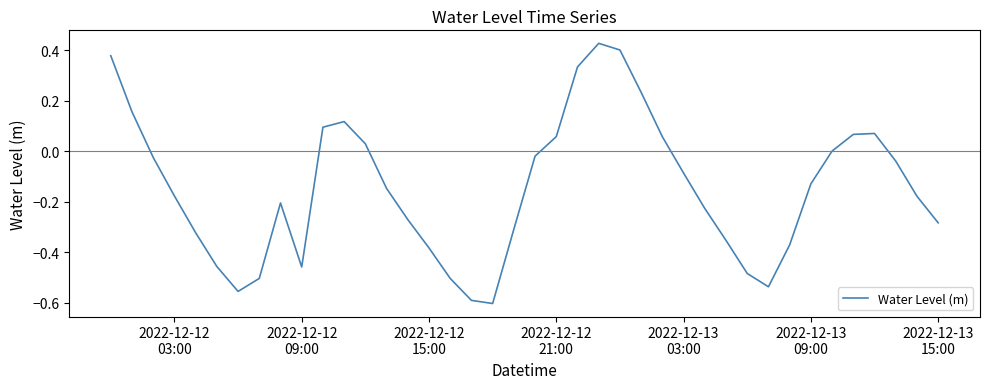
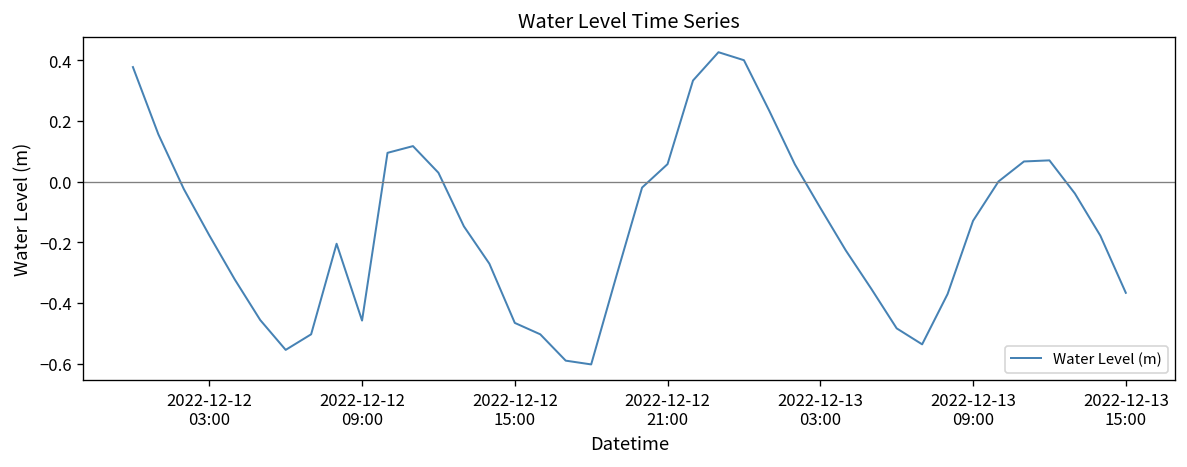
  {
    "2022-12-12 03:00": -0.18,
    "2022-12-12 09:00": -0.46,
-   "2022-12-12 15:00": -0.38,
+   "2022-12-12 15:00": -0.47,
    "2022-12-12 21:00": 0.06,
    "2022-12-13 03:00": -0.09,
    "2022-12-13 09:00": -0.13,
-   "2022-12-13 15:00": -0.28
+   "2022-12-13 15:00": -0.37
  }
